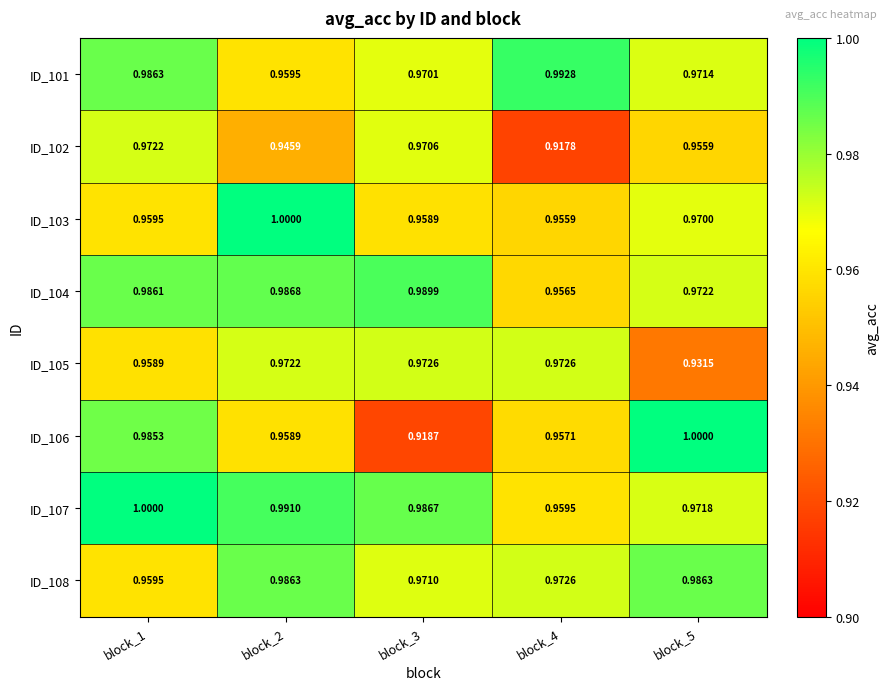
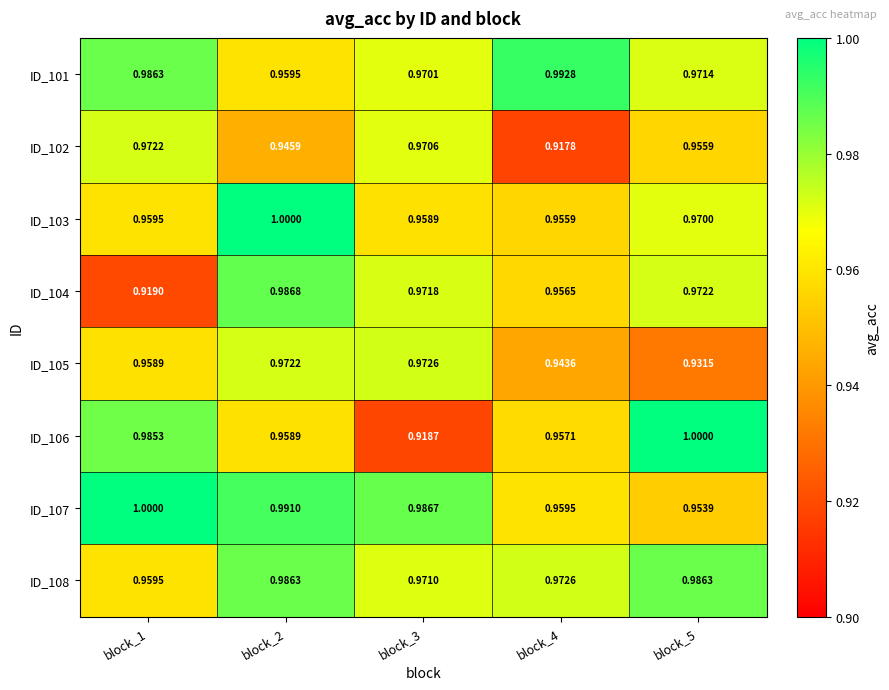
  {
    "ID_101": {
      "block_1": 0.9863,
      "block_2": 0.9595,
      "block_3": 0.9701,
      "block_4": 0.9928,
      "block_5": 0.9714
    },
    "ID_102": {
      "block_1": 0.9722,
      "block_2": 0.9459,
      "block_3": 0.9706,
      "block_4": 0.9178,
      "block_5": 0.9559
    },
    "ID_103": {
      "block_1": 0.9595,
      "block_2": 1.0000,
      "block_3": 0.9589,
      "block_4": 0.9559,
      "block_5": 0.9700
    },
    "ID_104": {
-     "block_1": 0.9861,
+     "block_1": 0.9190,
      "block_2": 0.9868,
-     "block_3": 0.9899,
+     "block_3": 0.9718,
      "block_4": 0.9565,
      "block_5": 0.9722
    },
    "ID_105": {
      "block_1": 0.9589,
      "block_2": 0.9722,
      "block_3": 0.9726,
-     "block_4": 0.9726,
+     "block_4": 0.9436,
      "block_5": 0.9315
    },
    "ID_106": {
      "block_1": 0.9853,
      "block_2": 0.9589,
      "block_3": 0.9187,
      "block_4": 0.9571,
      "block_5": 1.0000
    },
    "ID_107": {
      "block_1": 1.0000,
      "block_2": 0.9910,
      "block_3": 0.9867,
      "block_4": 0.9595,
-     "block_5": 0.9718
+     "block_5": 0.9539
    },
    "ID_108": {
      "block_1": 0.9595,
      "block_2": 0.9863,
      "block_3": 0.9710,
      "block_4": 0.9726,
      "block_5": 0.9863
    }
  }
